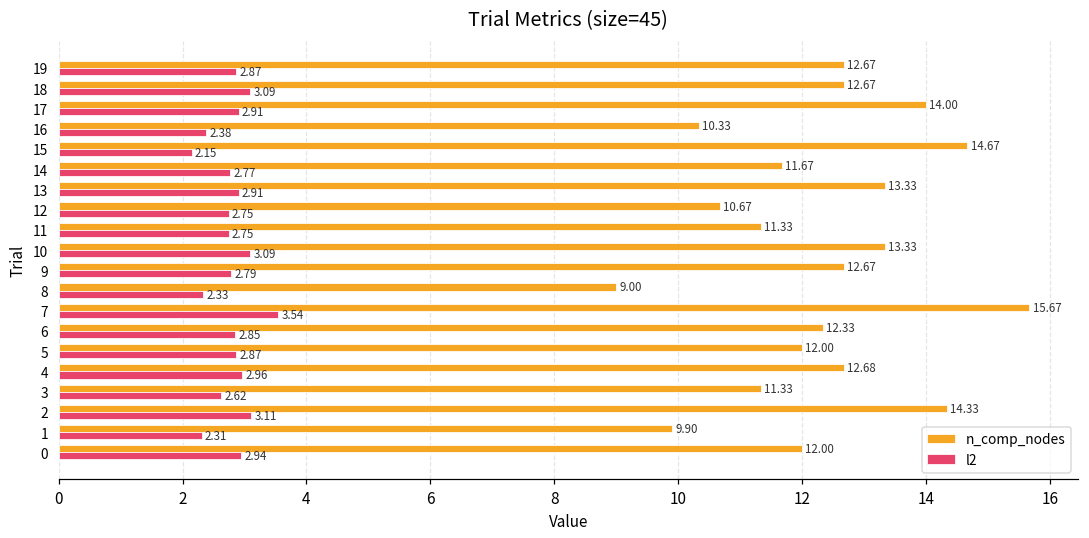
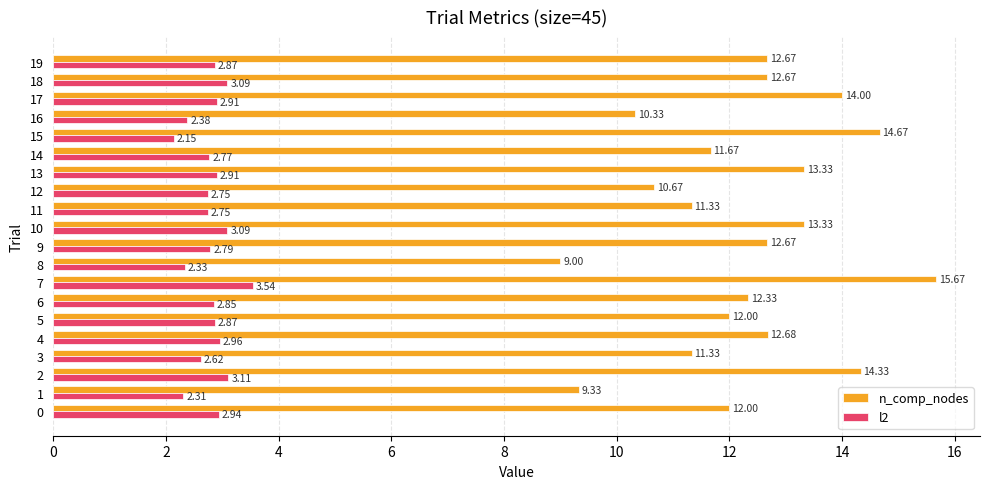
  {
    "n_comp_nodes": {
      "19": 12.67,
      "18": 12.67,
      "17": 14.00,
      "16": 10.33,
      "15": 14.67,
      "14": 11.67,
      "13": 13.33,
      "12": 10.67,
      "11": 11.33,
      "10": 13.33,
      "9": 12.67,
      "8": 9.00,
      "7": 15.67,
      "6": 12.33,
      "5": 12.00,
      "4": 12.68,
      "3": 11.33,
      "2": 14.33,
-     "1": 9.90,
+     "1": 9.33,
      "0": 12.00
    },
    "l2": {
      "19": 2.87,
      "18": 3.09,
      "17": 2.91,
      "16": 2.38,
      "15": 2.15,
      "14": 2.77,
      "13": 2.91,
      "12": 2.75,
      "11": 2.75,
      "10": 3.09,
      "9": 2.79,
      "8": 2.33,
      "7": 3.54,
      "6": 2.85,
      "5": 2.87,
      "4": 2.96,
      "3": 2.62,
      "2": 3.11,
      "1": 2.31,
      "0": 2.94
    }
  }
